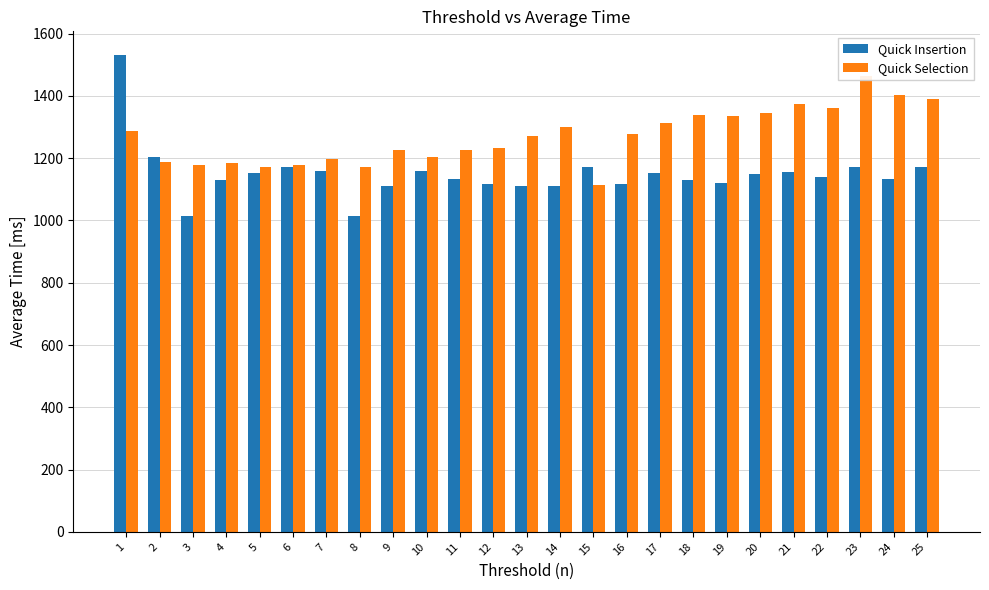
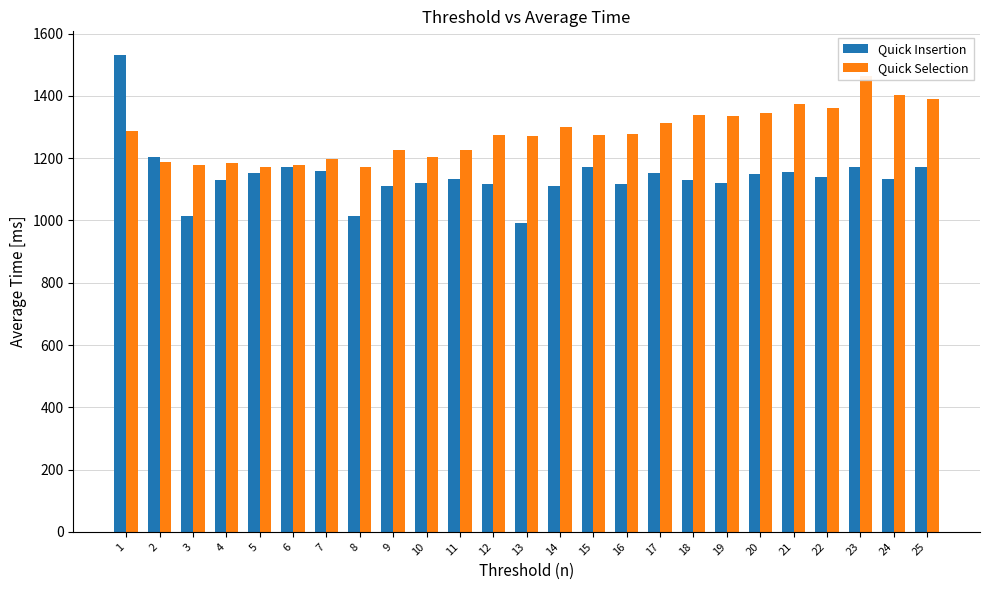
  {
    "Quick Insertion": {
      "1": 1530,
      "2": 1210,
      "3": 1010,
      "4": 1130,
      "5": 1150,
      "6": 1170,
      "7": 1160,
      "8": 1010,
      "9": 1110,
-     "10": 1160,
+     "10": 1120,
      "11": 1130,
      "12": 1120,
-     "13": 1110,
+     "13": 990,
      "14": 1110,
      "15": 1170,
      "16": 1120,
      "17": 1150,
      "18": 1130,
      "19": 1120,
      "20": 1150,
      "21": 1160,
      "22": 1140,
      "23": 1170,
      "24": 1130,
      "25": 1170
    },
    "Quick Selection": {
      "1": 1290,
      "2": 1190,
      "3": 1180,
      "4": 1190,
      "5": 1170,
      "6": 1180,
      "7": 1200,
      "8": 1170,
      "9": 1230,
      "10": 1210,
      "11": 1230,
-     "12": 1230,
+     "12": 1280,
      "13": 1270,
      "14": 1300,
-     "15": 1120,
+     "15": 1270,
      "16": 1280,
      "17": 1310,
      "18": 1340,
      "19": 1340,
      "20": 1350,
      "21": 1370,
      "22": 1360,
      "24": 1400,
      "25": 1390
    }
  }
